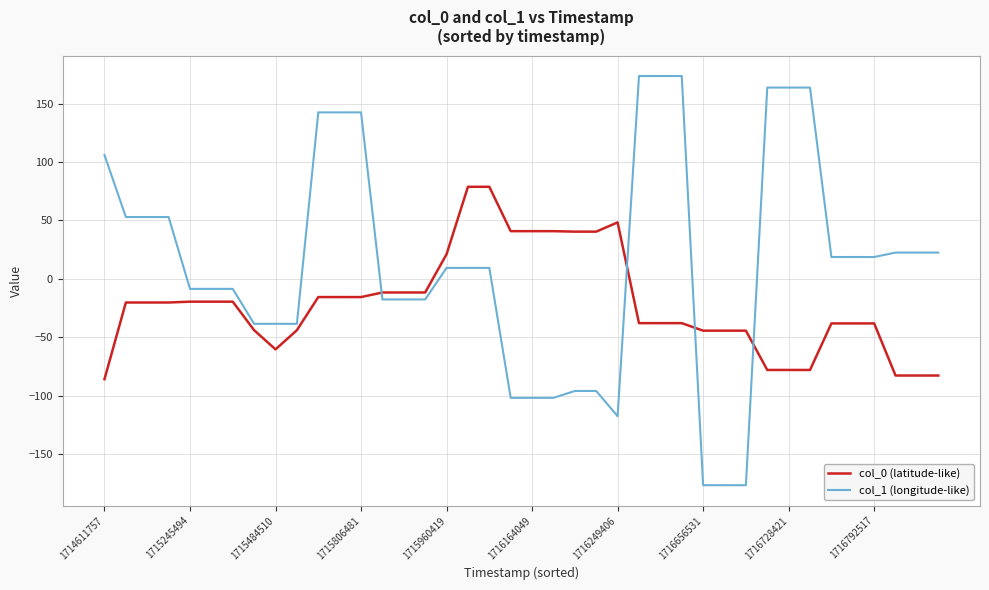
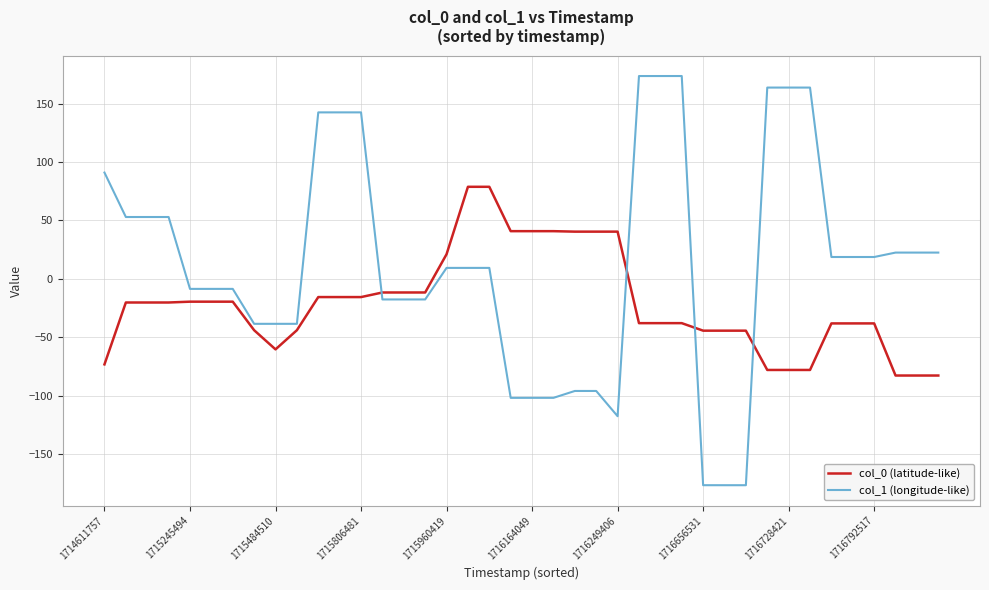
  {
    "col_0 (latitude-like)": {
-     "1714611757": -86,
+     "1714611757": -73,
      "1715245494": -19,
      "1715484510": -60,
      "1715806481": -16,
      "1715960419": 21,
      "1716164049": 41,
-     "1716249406": 48,
+     "1716249406": 40,
      "1716656531": -44,
      "1716728421": -78,
      "1716792517": -38
    },
    "col_1 (longitude-like)": {
-     "1714611757": 106,
+     "1714611757": 91,
      "1715245494": -9,
      "1715484510": -38,
      "1715806481": 142,
      "1715960419": 9,
      "1716164049": -102,
      "1716249406": -117,
      "1716656531": -176,
      "1716728421": 164,
      "1716792517": 19
    }
  }
